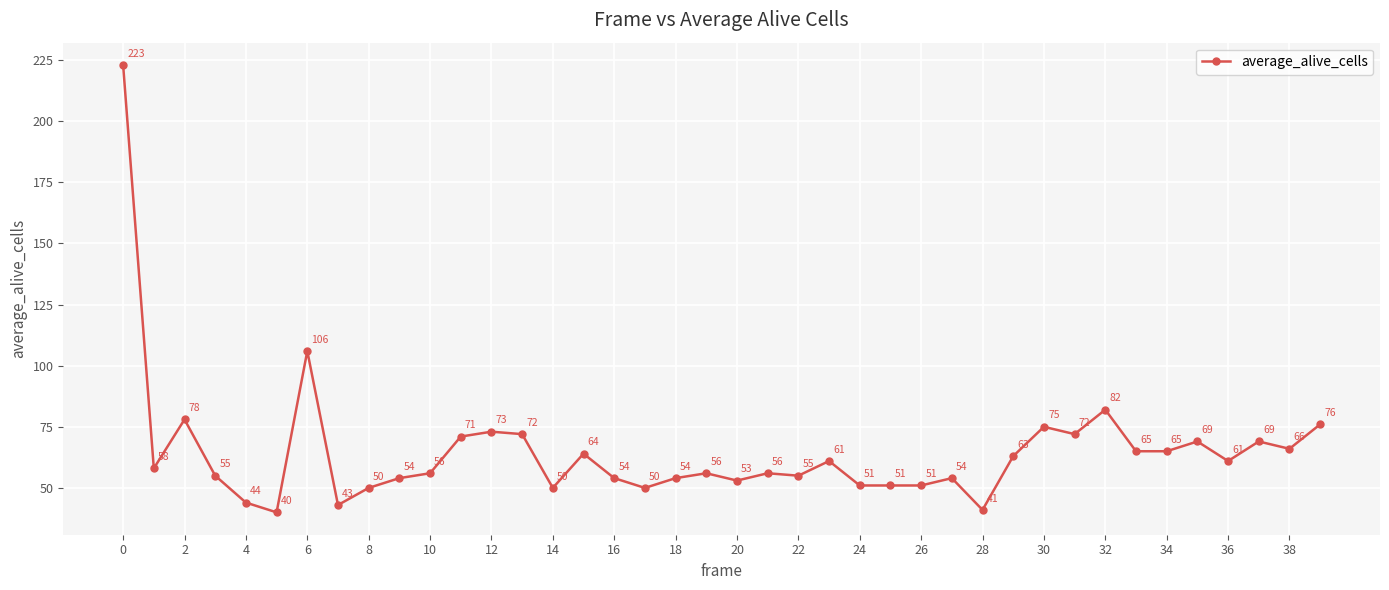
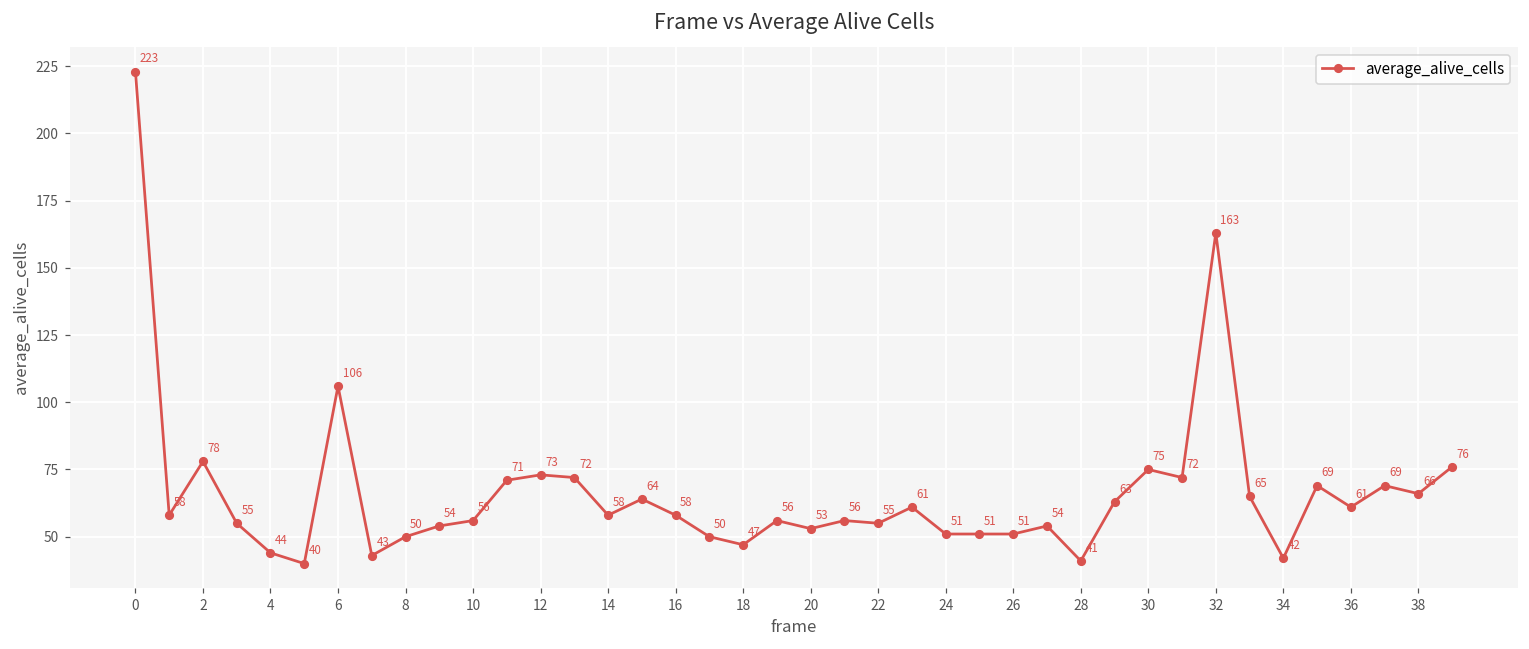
  {
    "0": 223,
    "2": 78,
    "4": 44,
    "6": 106,
    "8": 50,
    "10": 56,
    "12": 73,
-   "14": 50,
-   "16": 54,
-   "18": 54,
+   "14": 58,
+   "16": 58,
+   "18": 47,
    "20": 53,
    "22": 55,
    "24": 51,
    "26": 51,
    "28": 41,
    "30": 75,
-   "32": 82,
-   "34": 65,
+   "32": 163,
+   "34": 42,
    "36": 61,
    "38": 66
  }
